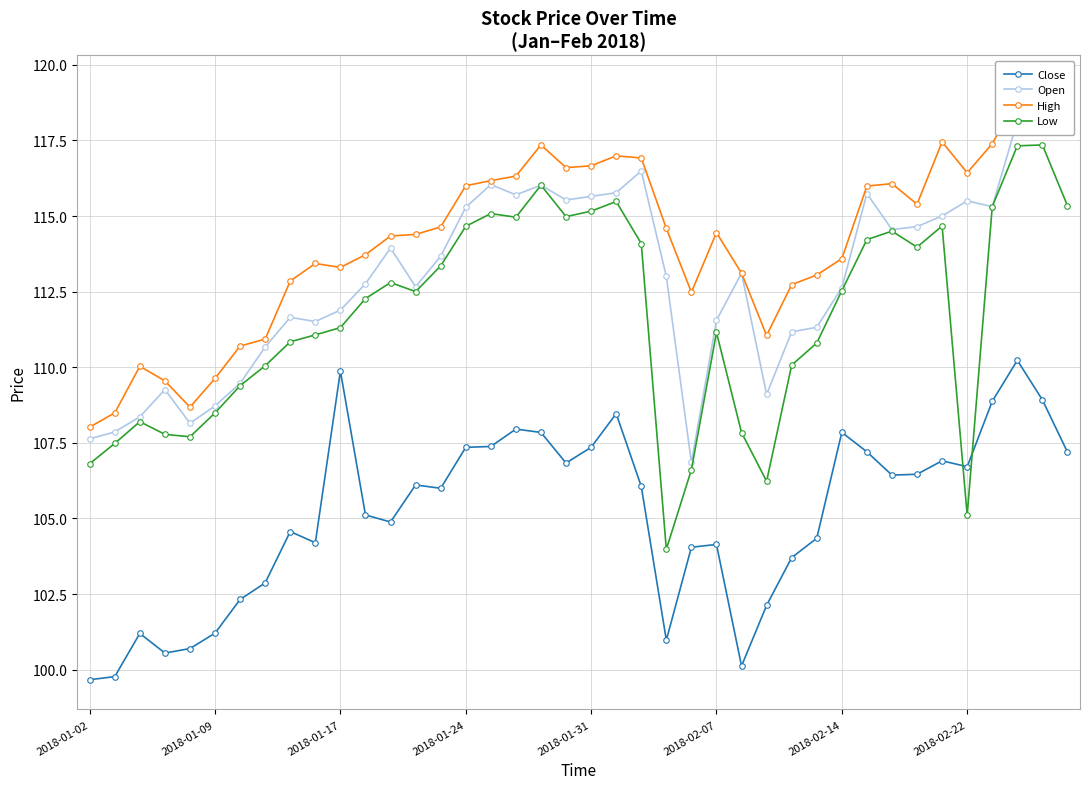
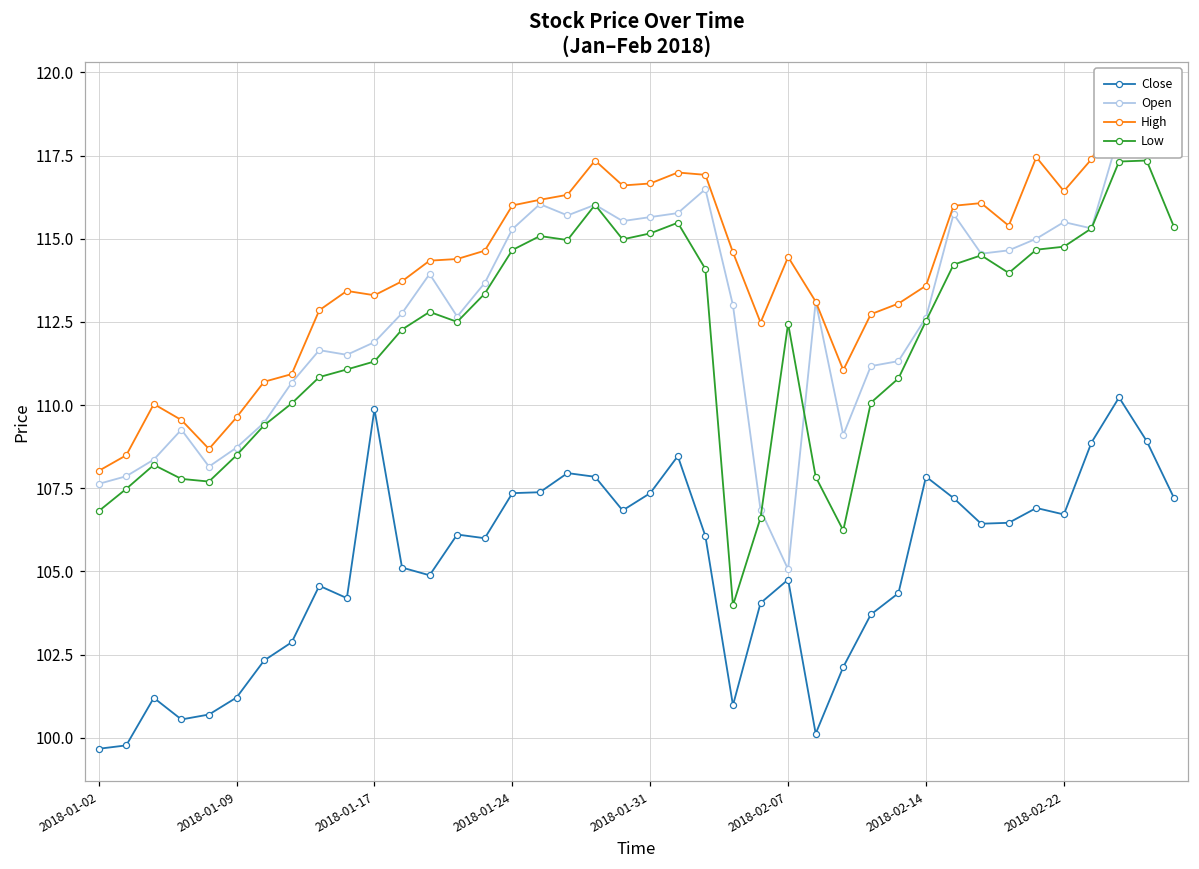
  {
    "Close": {
      "2018-01-02": 99.7,
      "2018-01-09": 101.2,
      "2018-01-17": 109.9,
      "2018-01-24": 107.4,
      "2018-01-31": 107.4,
-     "2018-02-07": 104.1,
+     "2018-02-07": 104.8,
      "2018-02-14": 107.8,
      "2018-02-22": 106.7
    },
    "Open": {
      "2018-01-02": 107.6,
      "2018-01-09": 108.7,
      "2018-01-17": 111.9,
      "2018-01-24": 115.3,
      "2018-01-31": 115.7,
-     "2018-02-07": 111.6,
+     "2018-02-07": 105.1,
      "2018-02-14": 112.6,
      "2018-02-22": 115.5
    },
    "High": {
      "2018-01-02": 108.0,
      "2018-01-09": 109.6,
      "2018-01-17": 113.3,
      "2018-01-24": 116.0,
      "2018-01-31": 116.7,
      "2018-02-07": 114.4,
      "2018-02-14": 113.6,
      "2018-02-22": 116.4
    },
    "Low": {
      "2018-01-02": 106.8,
      "2018-01-09": 108.5,
      "2018-01-17": 111.3,
      "2018-01-24": 114.7,
      "2018-01-31": 115.2,
-     "2018-02-07": 111.2,
+     "2018-02-07": 112.4,
      "2018-02-14": 112.5,
-     "2018-02-22": 105.1
+     "2018-02-22": 114.8
    }
  }
